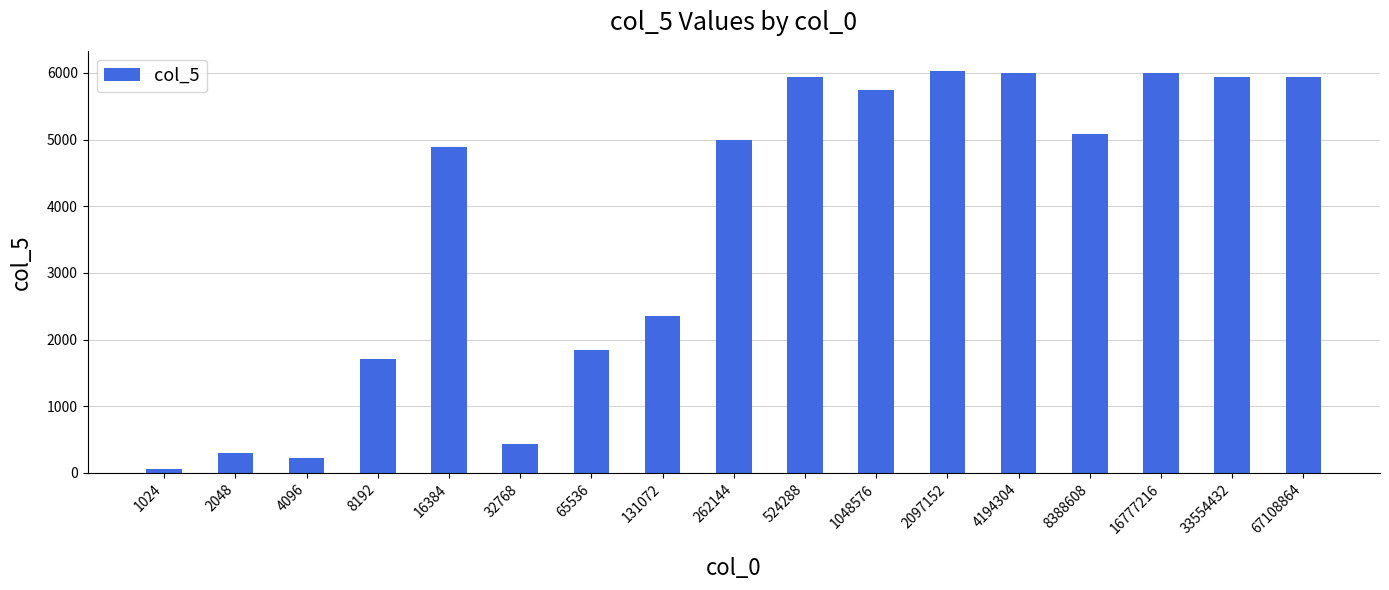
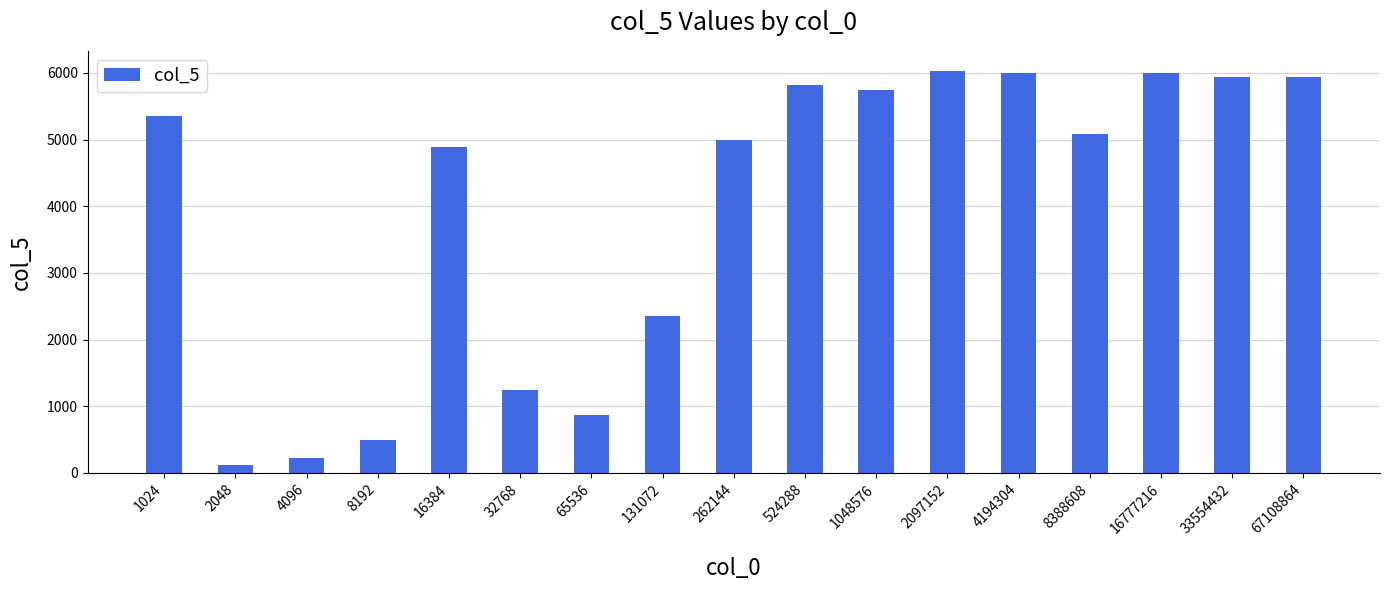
  {
-   "1024": 100,
-   "2048": 300,
+   "1024": 5400,
+   "2048": 100,
    "4096": 200,
-   "8192": 1700,
+   "8192": 500,
    "16384": 4900,
-   "32768": 400,
-   "65536": 1800,
+   "32768": 1200,
+   "65536": 900,
    "131072": 2400,
    "262144": 5000,
-   "524288": 5900,
+   "524288": 5800,
    "1048576": 5800,
    "2097152": 6000,
    "4194304": 6000,
    "8388608": 5100,
    "16777216": 6000,
    "33554432": 5900,
    "67108864": 5900
  }
